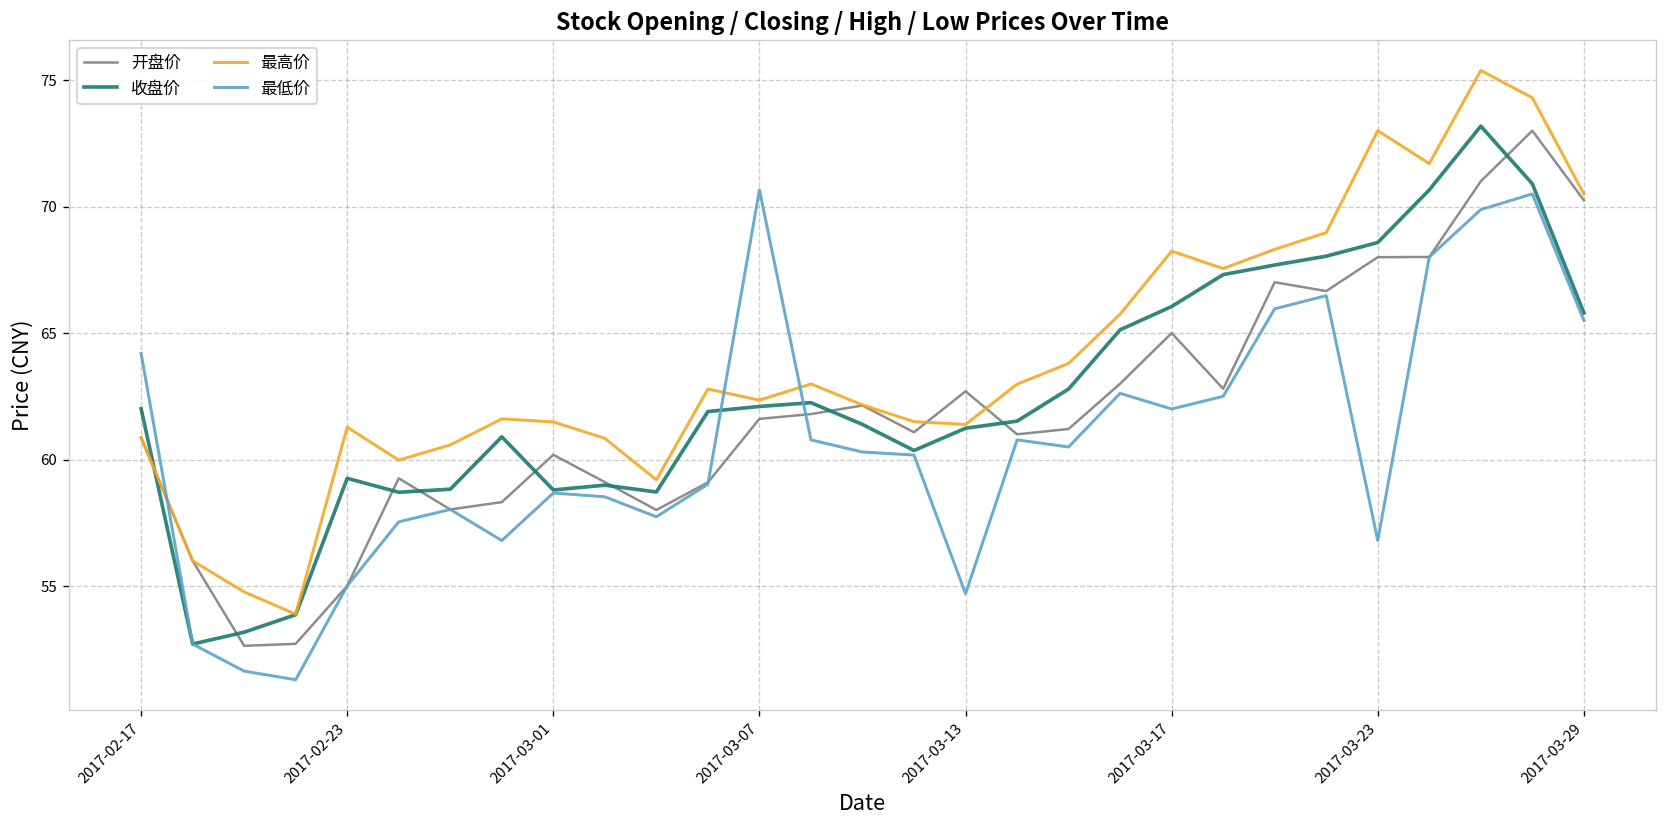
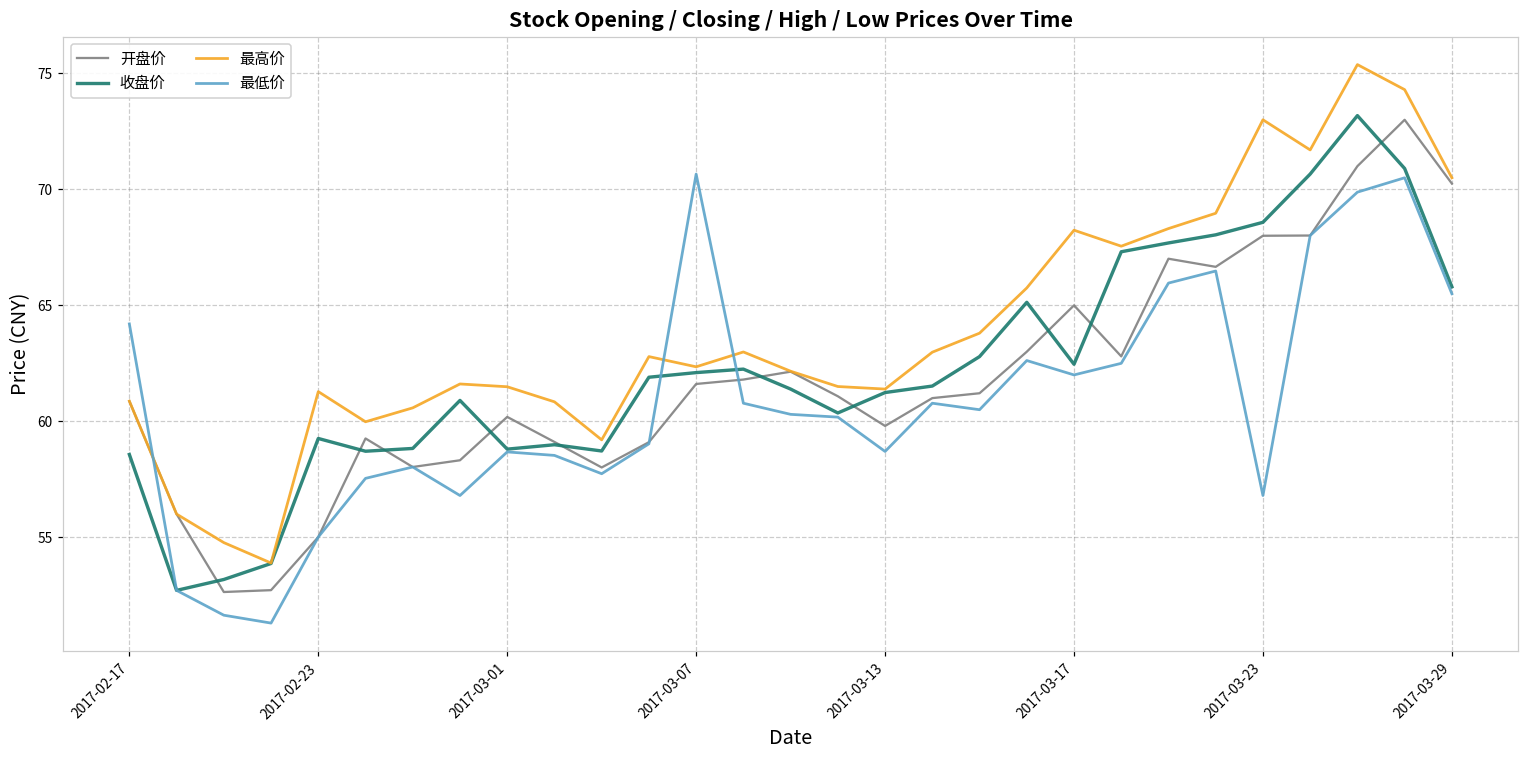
  {
    "开盘价": {
      "2017-03-01": 60.2,
      "2017-03-07": 61.6,
-     "2017-03-13": 62.7,
+     "2017-03-13": 59.8,
      "2017-03-17": 65.0,
      "2017-03-23": 68.0,
      "2017-03-29": 70.3
    },
    "收盘价": {
-     "2017-02-17": 62.0,
+     "2017-02-17": 58.6,
      "2017-02-23": 59.3,
      "2017-03-07": 62.1,
      "2017-03-13": 61.2,
-     "2017-03-17": 66.1,
+     "2017-03-17": 62.5,
      "2017-03-23": 68.6,
      "2017-03-29": 65.8
    },
    "最高价": {
      "2017-02-23": 61.3,
      "2017-03-01": 61.5,
      "2017-03-07": 62.4,
      "2017-03-13": 61.4,
      "2017-03-17": 68.2,
      "2017-03-23": 73.0,
      "2017-03-29": 70.5
    },
    "最低价": {
      "2017-02-17": 64.2,
      "2017-03-07": 70.7,
-     "2017-03-13": 54.7,
+     "2017-03-13": 58.7,
      "2017-03-17": 62.0,
      "2017-03-23": 56.8,
      "2017-03-29": 65.5
    }
  }
